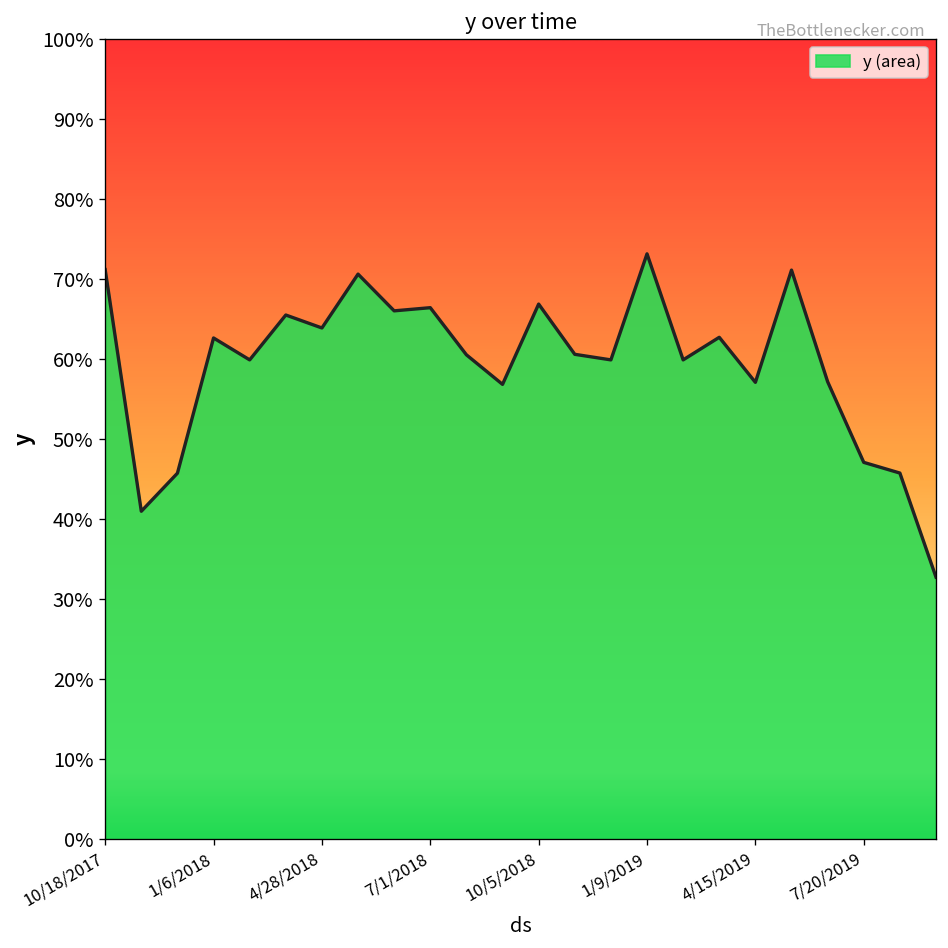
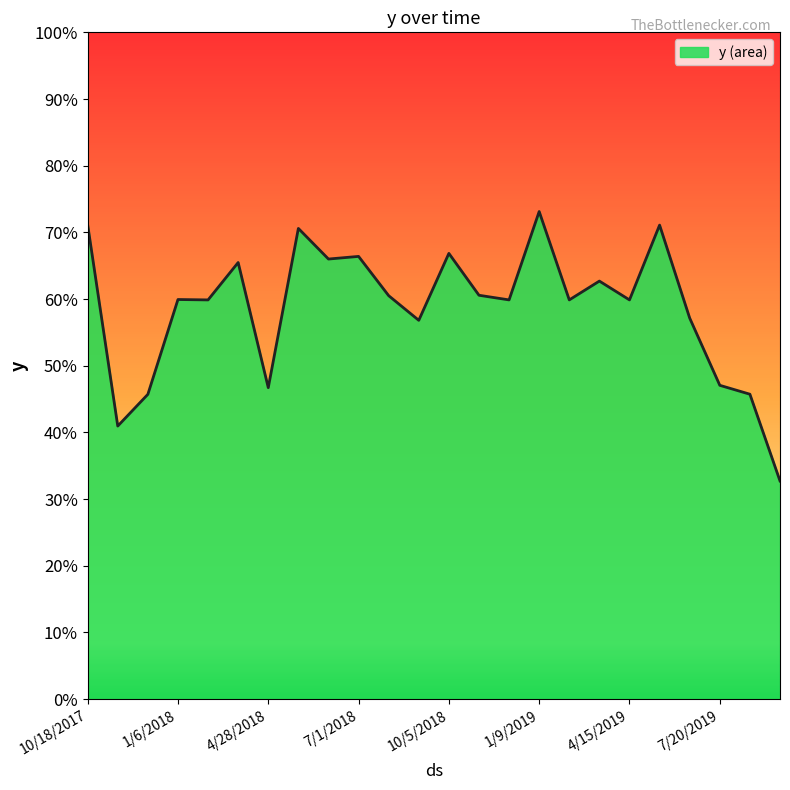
  {
    "10/18/2017": "71%",
-   "1/6/2018": "63%",
-   "4/28/2018": "64%",
+   "1/6/2018": "60%",
+   "4/28/2018": "47%",
    "7/1/2018": "66%",
    "10/5/2018": "67%",
    "1/9/2019": "73%",
-   "4/15/2019": "57%",
+   "4/15/2019": "60%",
    "7/20/2019": "47%"
  }
